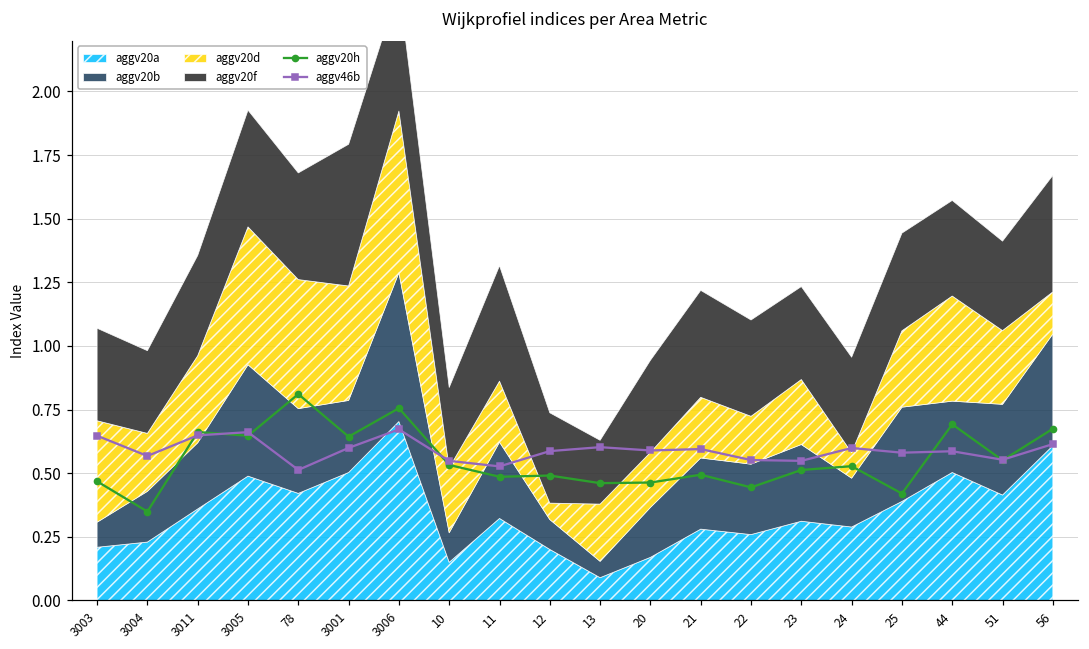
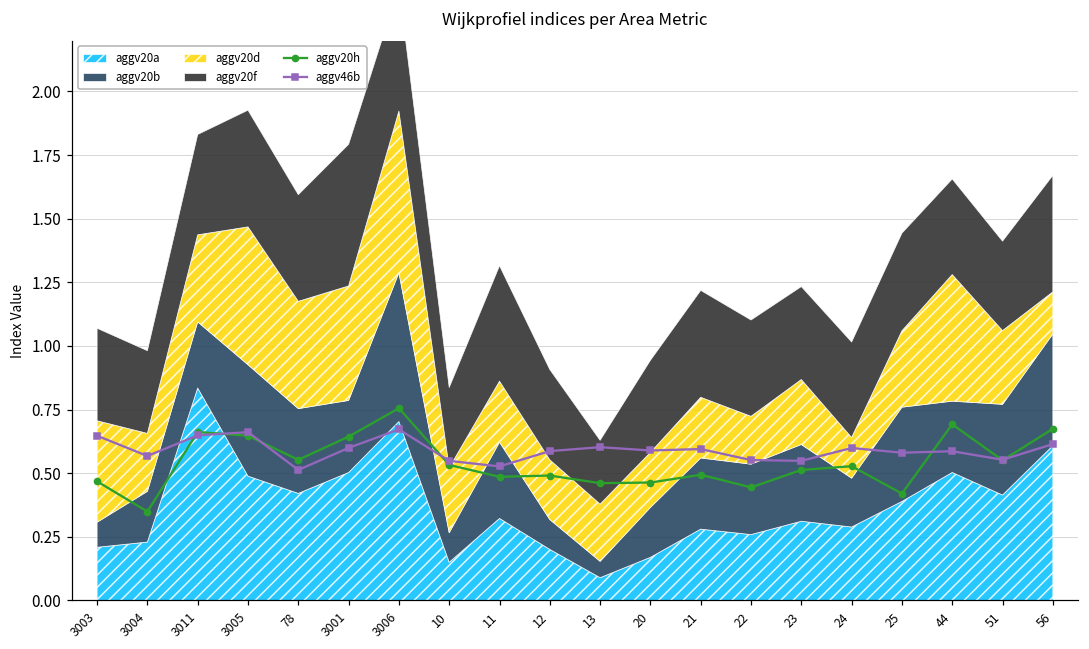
  {
    "aggv20h": {
      "3003": 0.47,
      "3004": 0.35,
      "3011": 0.66,
      "3005": 0.65,
-     "78": 0.81,
+     "78": 0.55,
      "3001": 0.64,
      "3006": 0.76,
      "10": 0.53,
      "11": 0.49,
      "12": 0.49,
      "13": 0.46,
      "20": 0.46,
      "21": 0.49,
      "22": 0.44,
      "23": 0.51,
      "24": 0.53,
      "25": 0.42,
      "44": 0.69,
      "56": 0.67
    },
    "aggv20a": {
      "3003": 0.21,
      "3004": 0.23,
-     "3011": 0.36,
+     "3011": 0.83,
      "3005": 0.49,
      "78": 0.42,
      "3001": 0.50,
      "3006": 0.70,
      "10": 0.15,
      "11": 0.32,
      "12": 0.20,
      "13": 0.09,
      "20": 0.17,
      "21": 0.28,
      "22": 0.26,
      "23": 0.31,
      "24": 0.29,
      "25": 0.39,
      "44": 0.50,
      "51": 0.41
    },
    "aggv46b": {
      "3003": 0.65,
      "3004": 0.57,
      "3011": 0.65,
      "3005": 0.66,
      "78": 0.51,
      "3001": 0.60,
      "3006": 0.67,
      "10": 0.55,
      "11": 0.53,
      "12": 0.59,
      "13": 0.60,
      "21": 0.59,
      "22": 0.55,
      "23": 0.55,
      "24": 0.60,
      "25": 0.58,
      "44": 0.59
    },
    "aggv20d": {
      "3003": 0.40,
      "3004": 0.23,
      "3011": 0.34,
      "3005": 0.54,
-     "78": 0.51,
+     "78": 0.42,
      "3001": 0.45,
      "3006": 0.64,
      "10": 0.25,
      "11": 0.24,
-     "12": 0.06,
+     "12": 0.23,
      "13": 0.22,
      "21": 0.24,
      "22": 0.19,
      "23": 0.26,
-     "24": 0.10,
+     "24": 0.16,
      "25": 0.30,
-     "44": 0.41,
+     "44": 0.50,
      "51": 0.29,
      "56": 0.17
    }
  }
